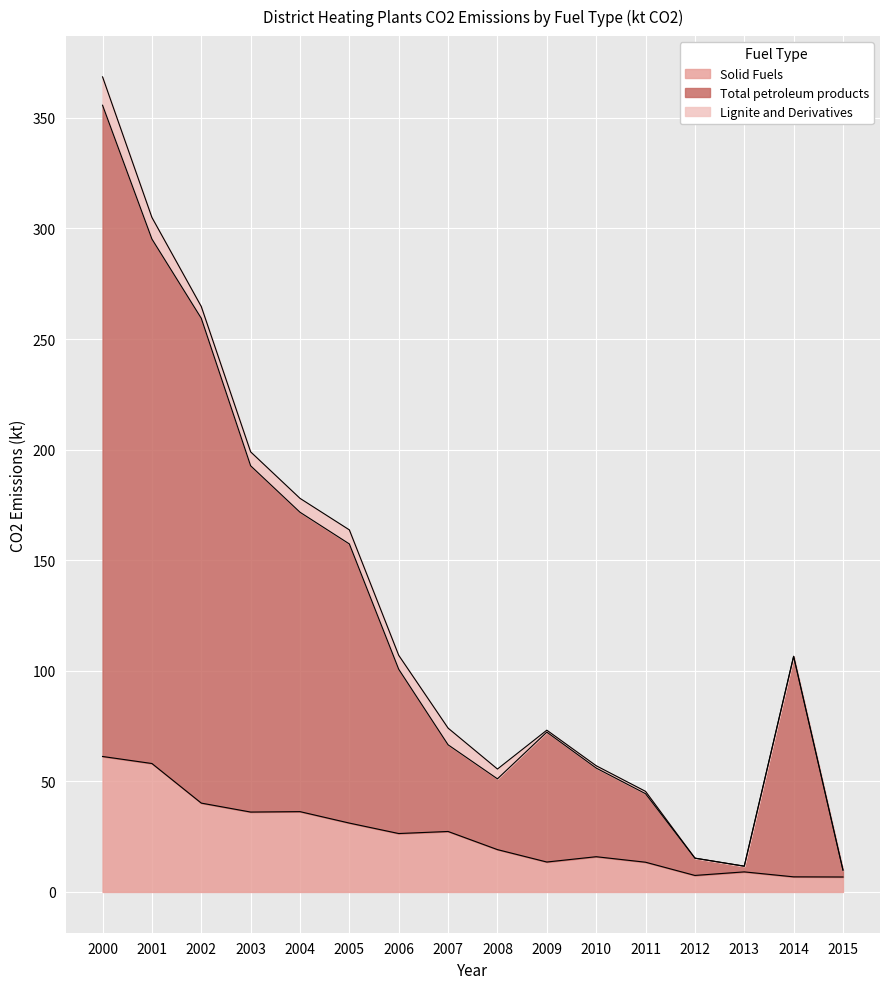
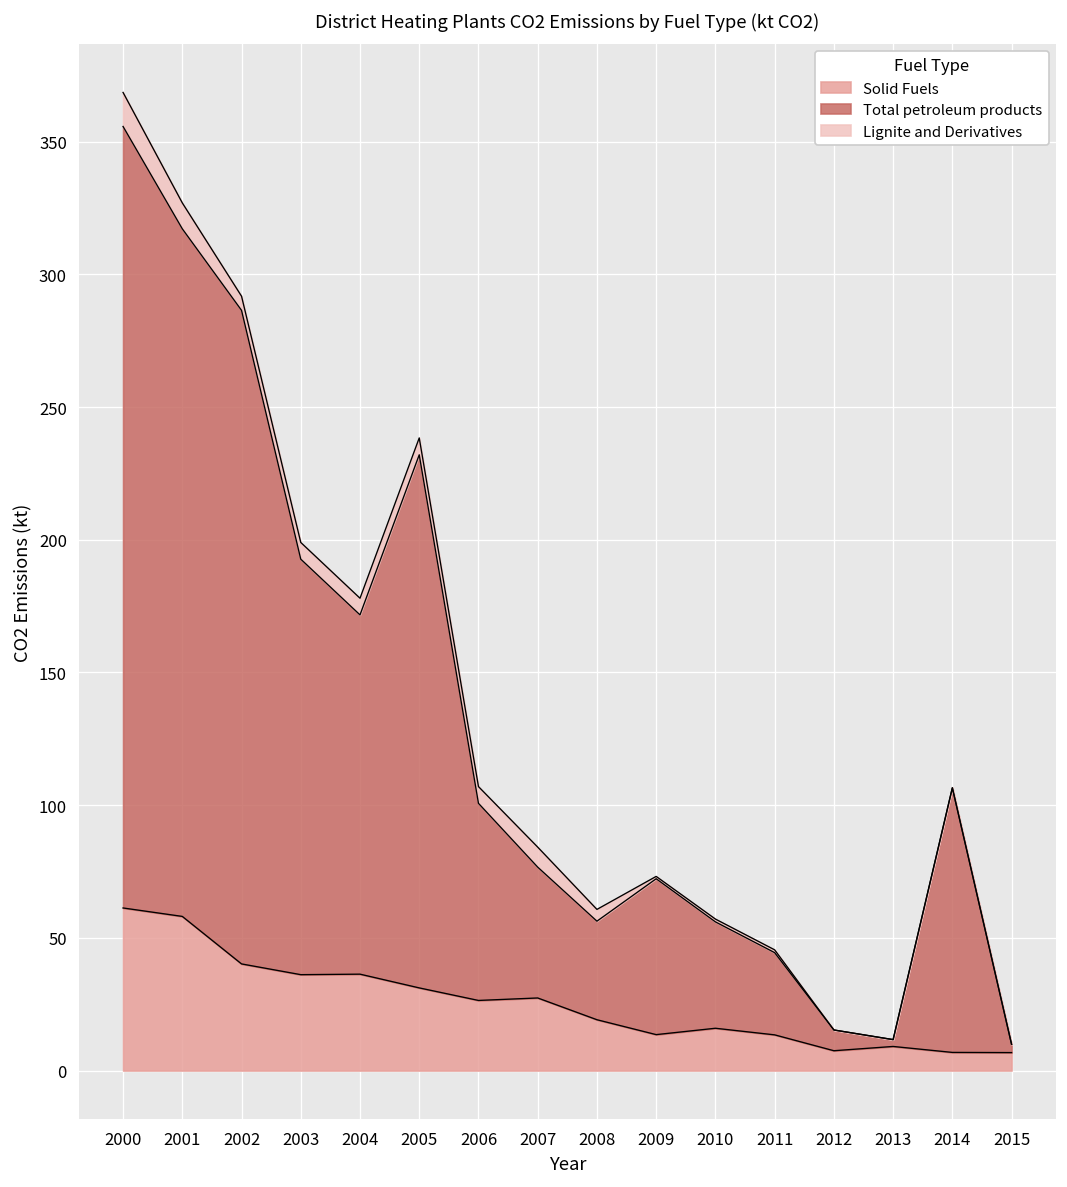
  {
    "Total petroleum products": {
      "2000": 294,
-     "2001": 237,
-     "2002": 219,
+     "2001": 259,
+     "2002": 246,
      "2003": 157,
      "2004": 135,
-     "2005": 126,
+     "2005": 201,
      "2006": 74,
-     "2007": 39,
-     "2008": 32
+     "2007": 49,
+     "2008": 37
    }
  }
